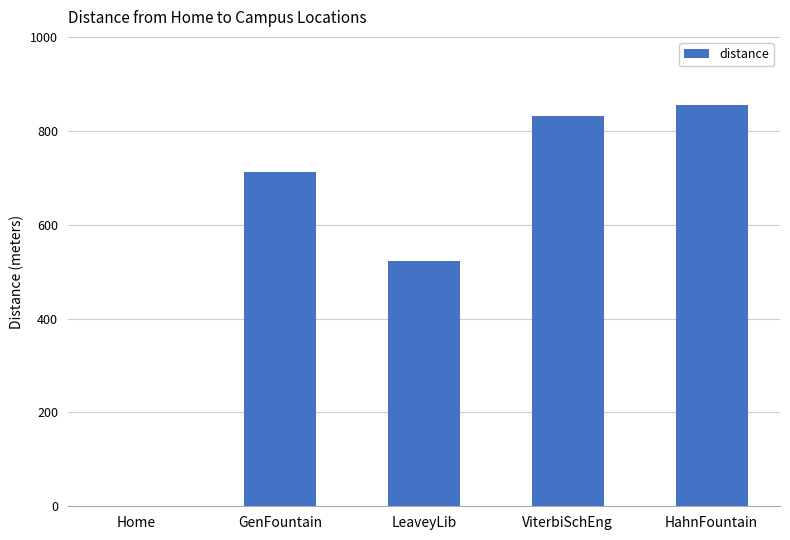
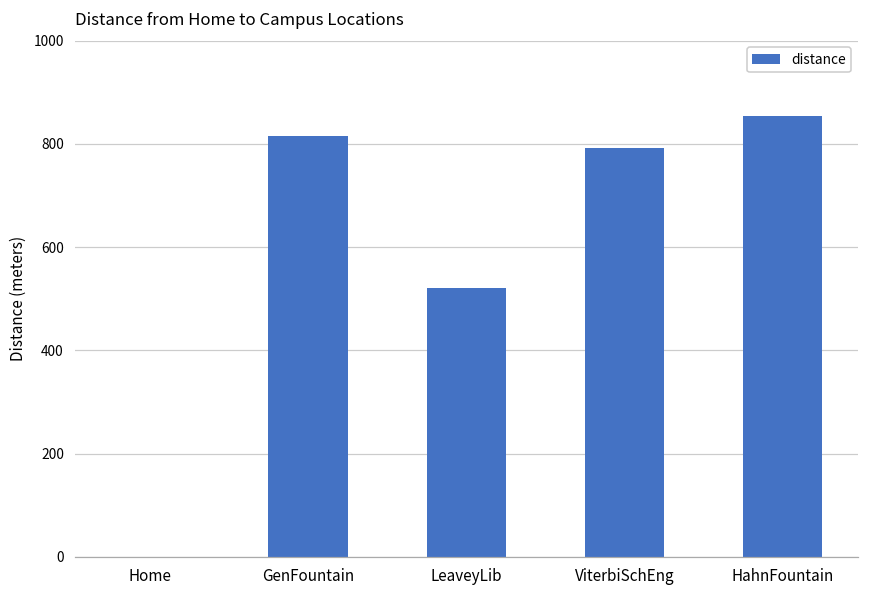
  {
    "Home": 0,
-   "GenFountain": 710,
+   "GenFountain": 820,
    "LeaveyLib": 520,
-   "ViterbiSchEng": 830,
+   "ViterbiSchEng": 790,
    "HahnFountain": 850
  }
